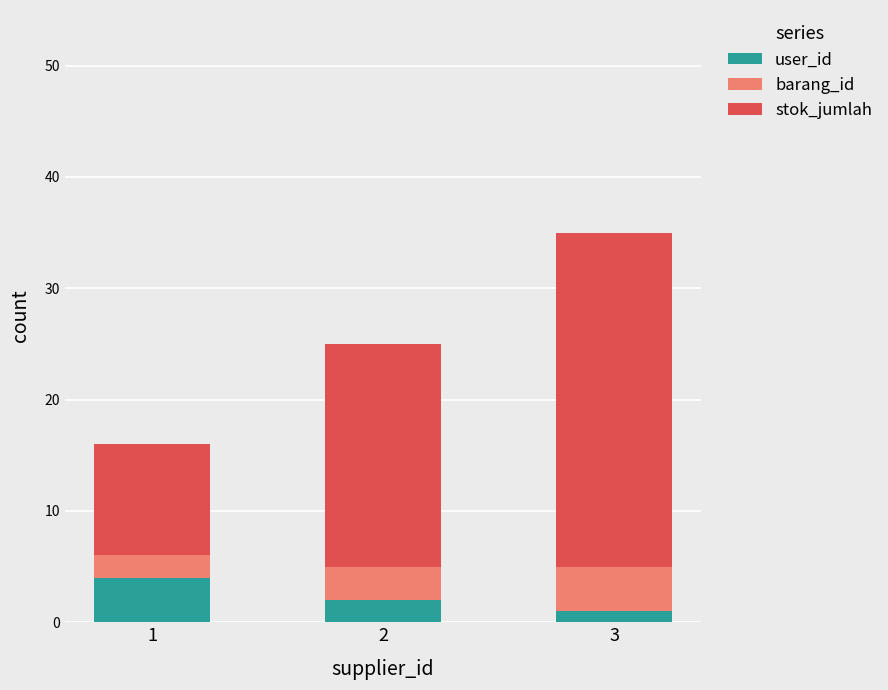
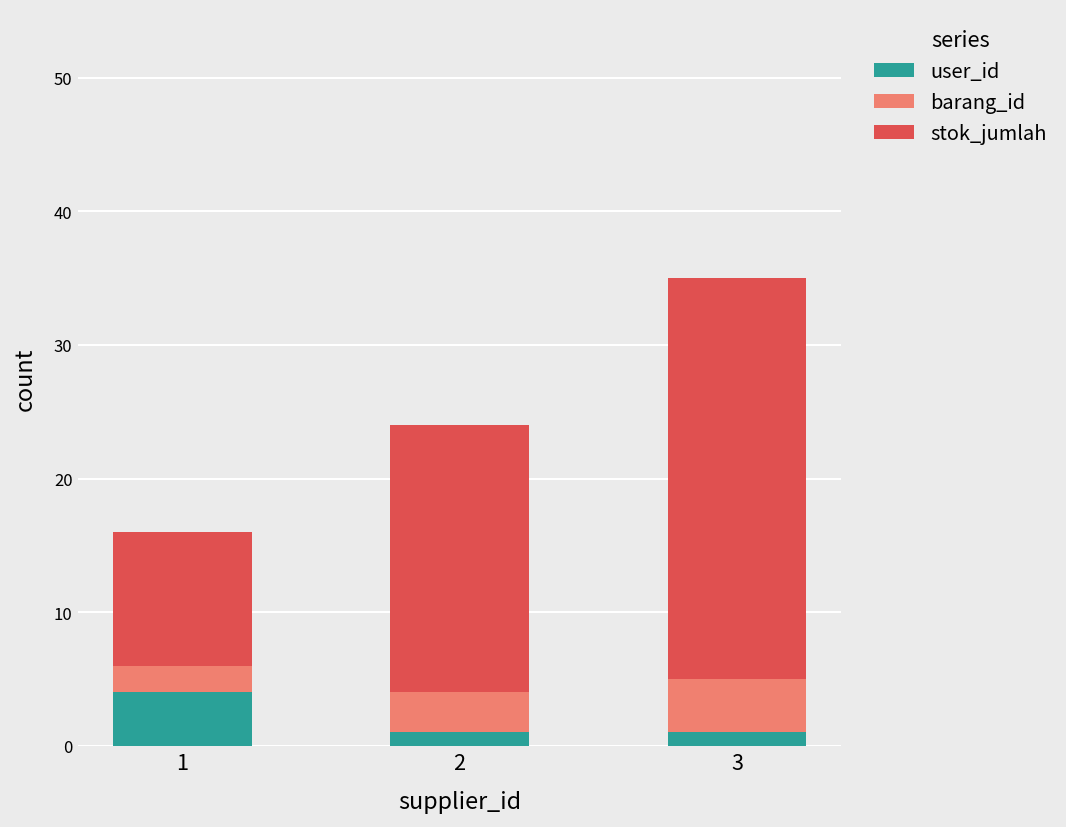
  {
    "user_id": {
      "1": 4,
-     "2": 2,
+     "2": 1,
      "3": 1
    }
  }
